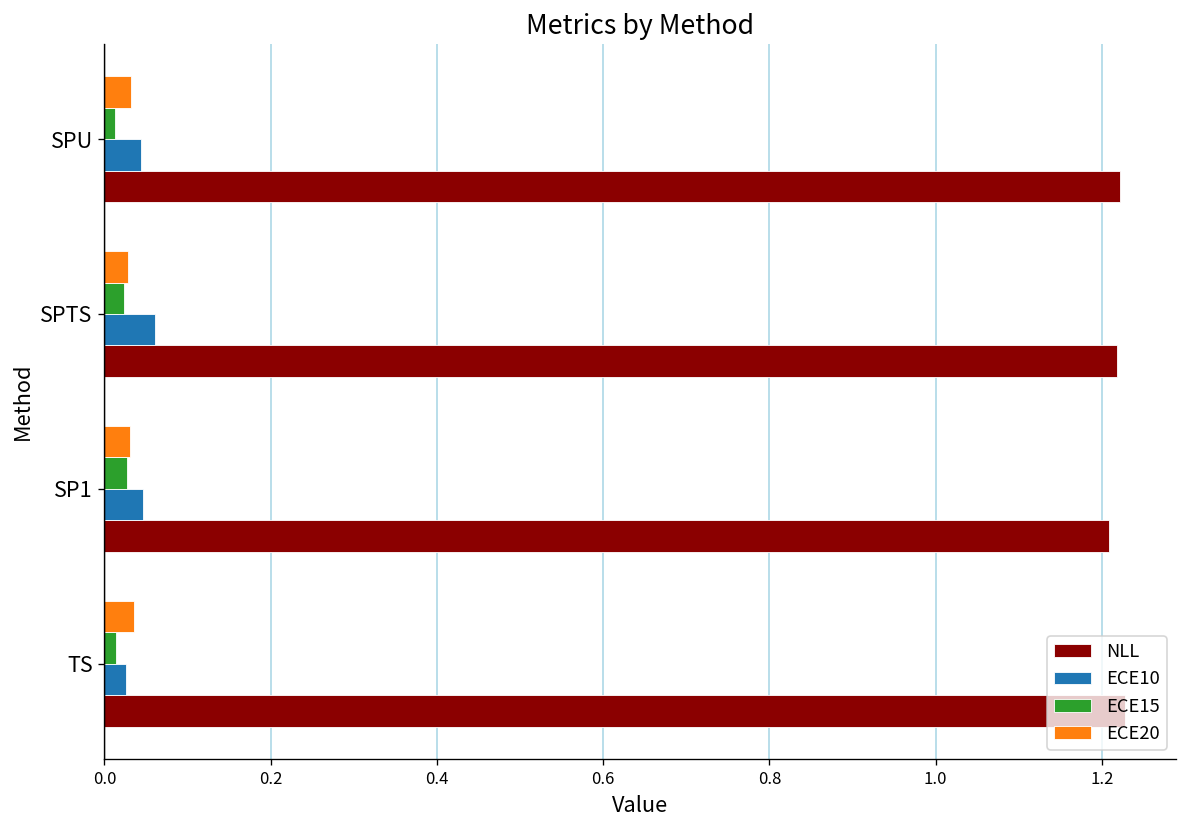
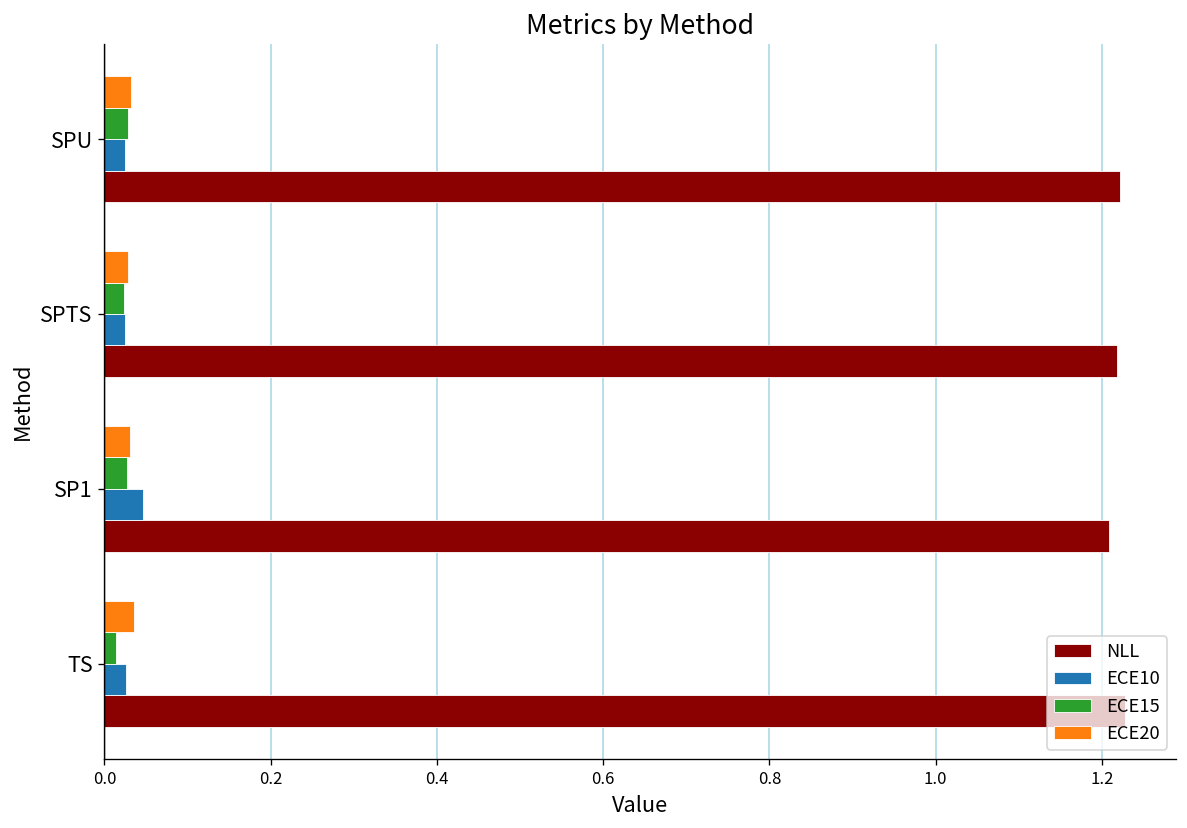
  {
    "NLL": {
      "SPU": 1.22,
      "SPTS": 1.22,
      "SP1": 1.21
    },
    "ECE10": {
-     "SPU": 0.04,
-     "SPTS": 0.06,
+     "SPU": 0.03,
+     "SPTS": 0.03,
      "SP1": 0.05,
      "TS": 0.03
    },
    "ECE15": {
-     "SPU": 0.01,
+     "SPU": 0.03,
      "SPTS": 0.02,
      "SP1": 0.03,
      "TS": 0.01
    },
    "ECE20": {
      "SPU": 0.03,
      "SPTS": 0.03,
      "SP1": 0.03,
      "TS": 0.04
    }
  }
